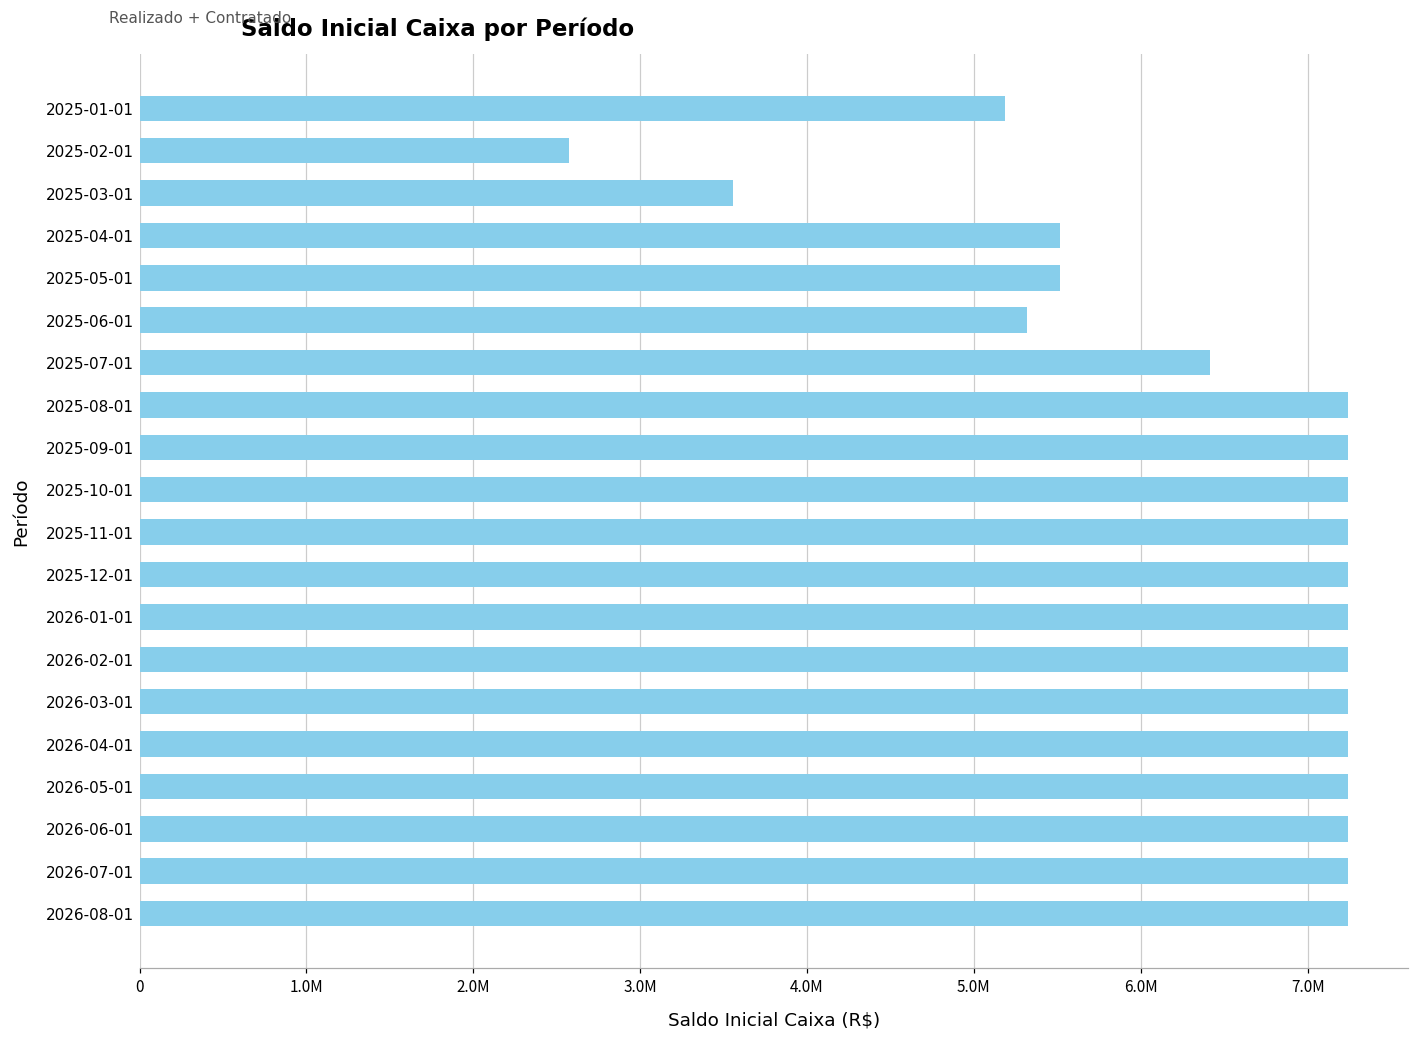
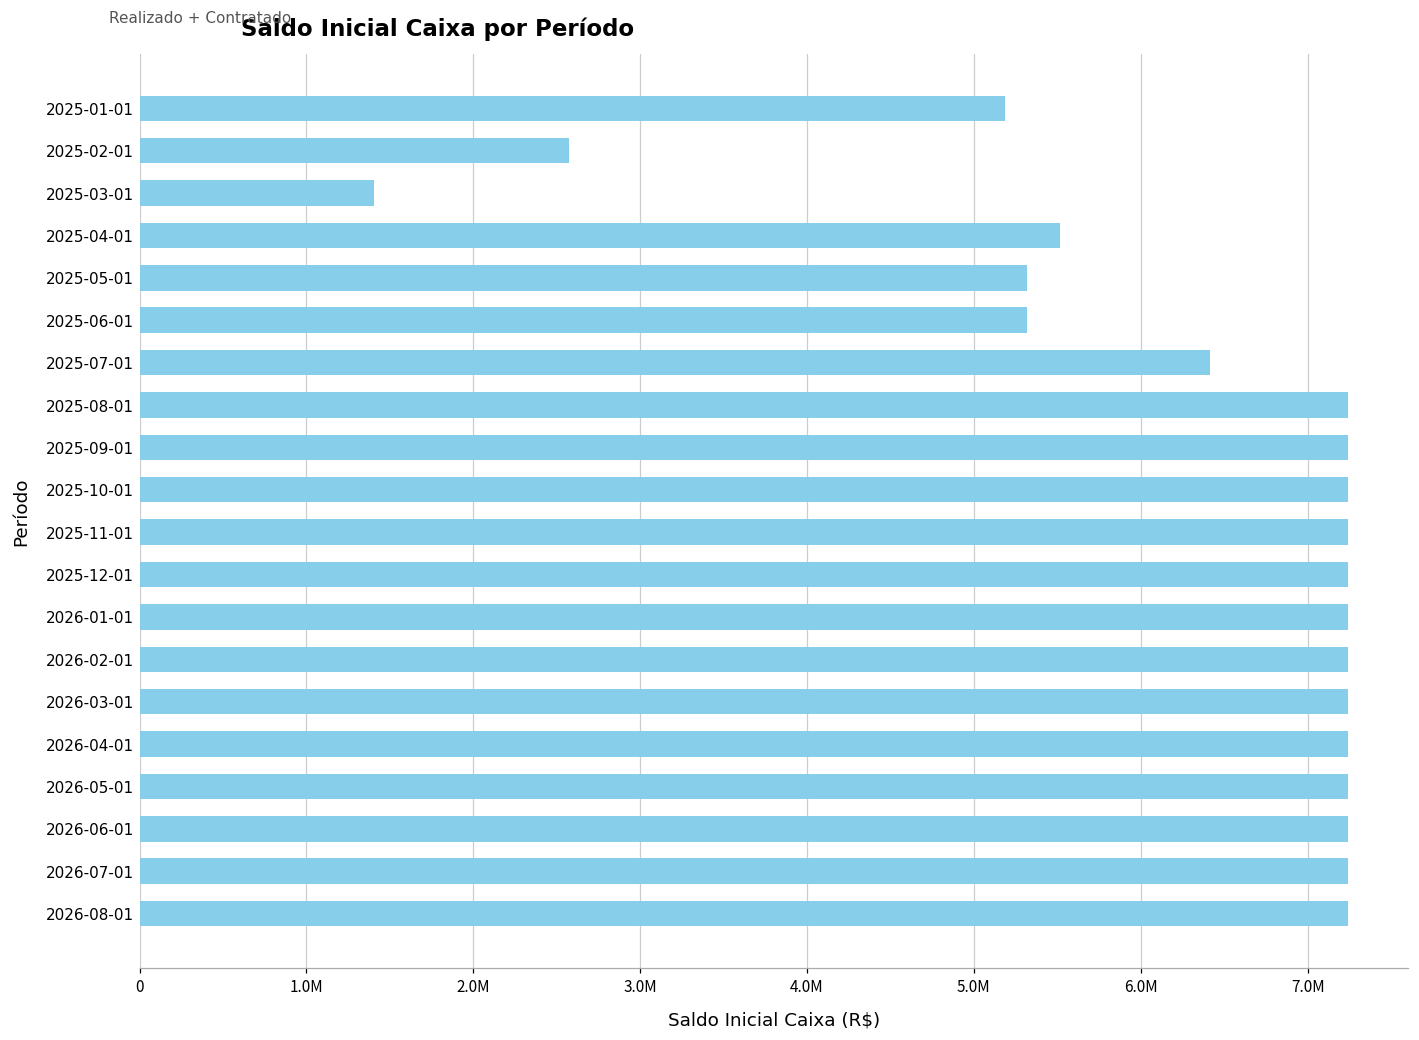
  {
    "2025-01-01": 5190000,
    "2025-02-01": 2580000,
-   "2025-03-01": 3560000,
+   "2025-03-01": 1410000,
    "2025-04-01": 5520000,
-   "2025-05-01": 5510000,
+   "2025-05-01": 5320000,
    "2025-06-01": 5320000,
    "2025-07-01": 6410000,
    "2025-08-01": 7240000,
    "2025-09-01": 7240000,
    "2025-10-01": 7240000,
    "2025-11-01": 7240000,
    "2025-12-01": 7240000,
    "2026-01-01": 7240000,
    "2026-02-01": 7240000,
    "2026-03-01": 7240000,
    "2026-04-01": 7240000,
    "2026-05-01": 7240000,
    "2026-06-01": 7240000,
    "2026-07-01": 7240000,
    "2026-08-01": 7240000
  }
